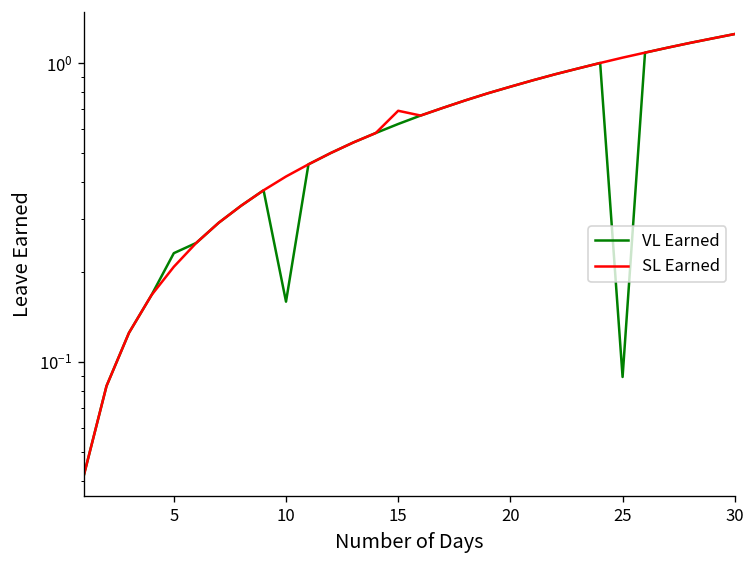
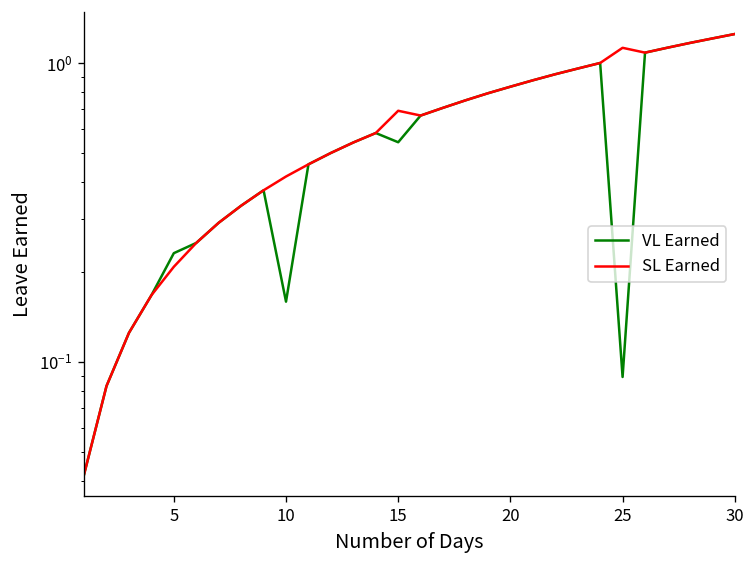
  {
    "VL Earned": {
      "5": 0.23,
      "10": 0.16,
-     "15": 0.63,
+     "15": 0.54,
      "25": 0.09
    },
    "SL Earned": {
      "5": 0.21,
      "10": 0.42,
      "15": 0.69,
-     "25": 1.04
+     "25": 1.1
    }
  }
